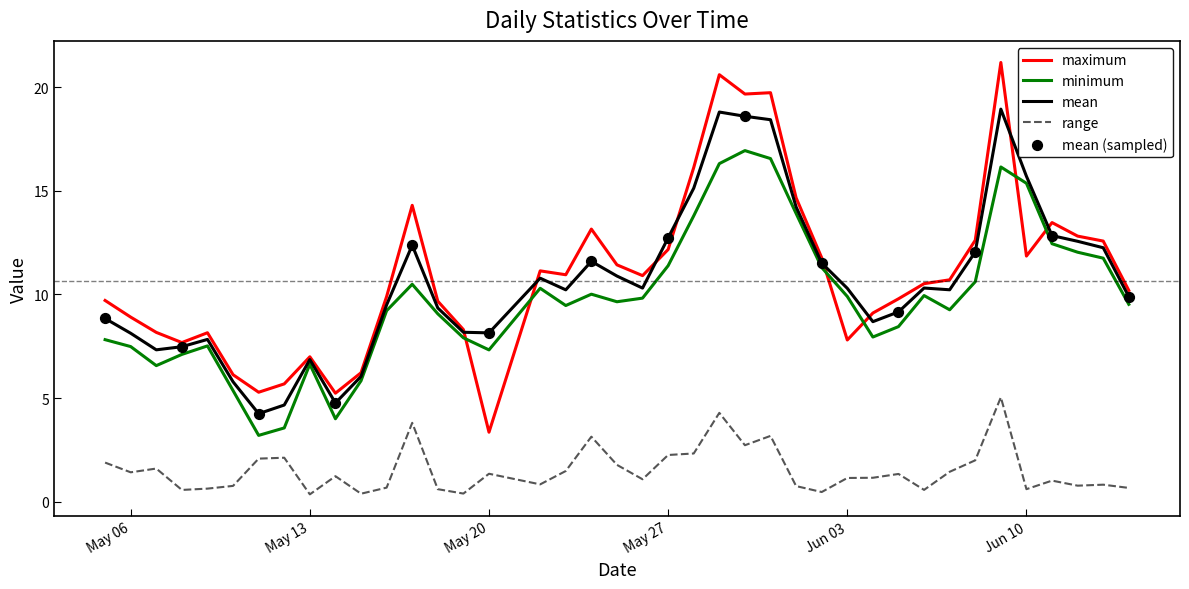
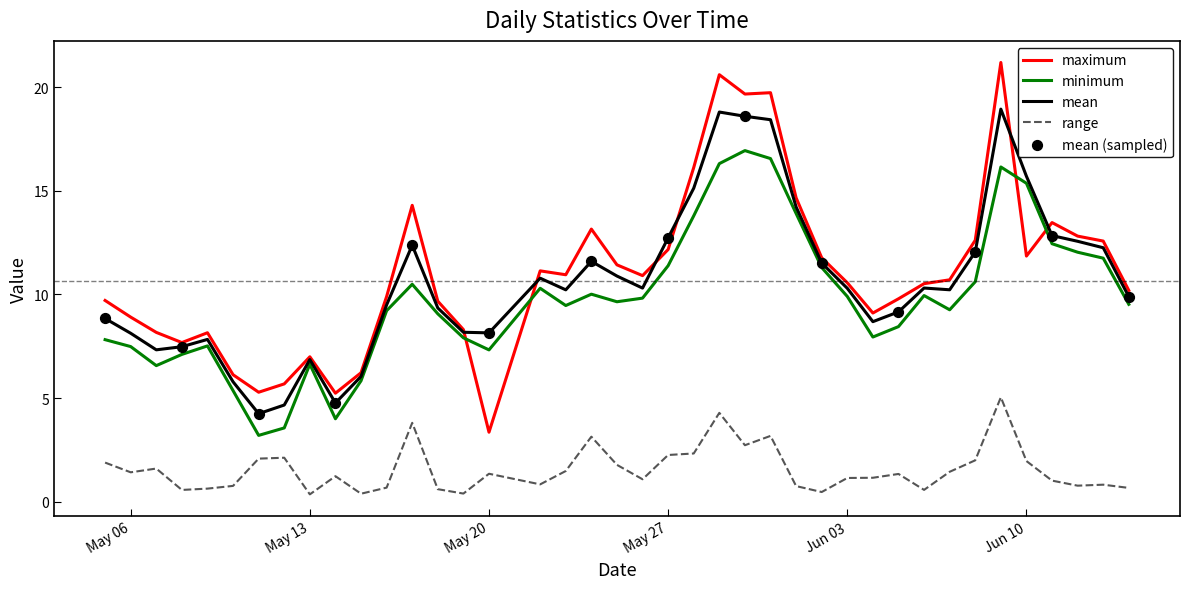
  {
    "maximum": {
      "May 06": 8.9,
      "May 13": 7.0,
      "May 20": 3.4,
      "May 27": 12.2,
-     "Jun 03": 7.8,
+     "Jun 03": 10.6,
      "Jun 10": 11.9
    },
    "minimum": {
      "May 06": 7.5,
      "May 13": 6.6,
      "May 20": 7.3,
      "May 27": 11.4,
      "Jun 03": 9.9,
      "Jun 10": 15.4
    },
    "range": {
      "May 06": 1.4,
      "May 13": 0.4,
      "May 20": 1.4,
      "May 27": 2.3,
      "Jun 03": 1.1,
-     "Jun 10": 0.6
+     "Jun 10": 2.0
    }
  }
